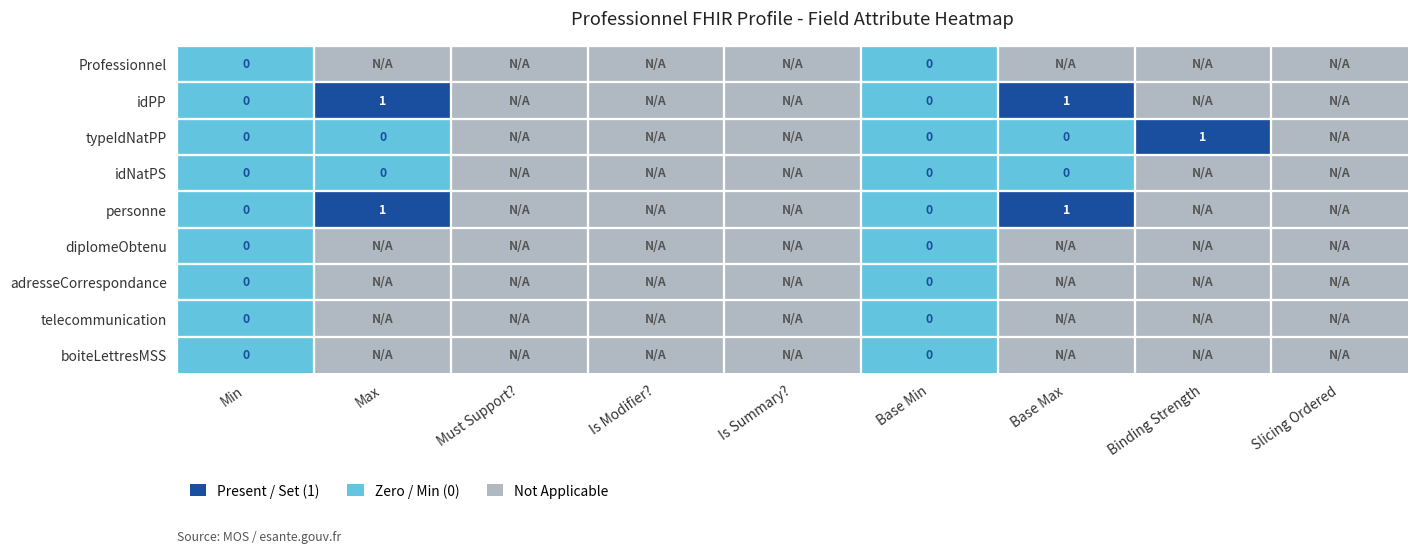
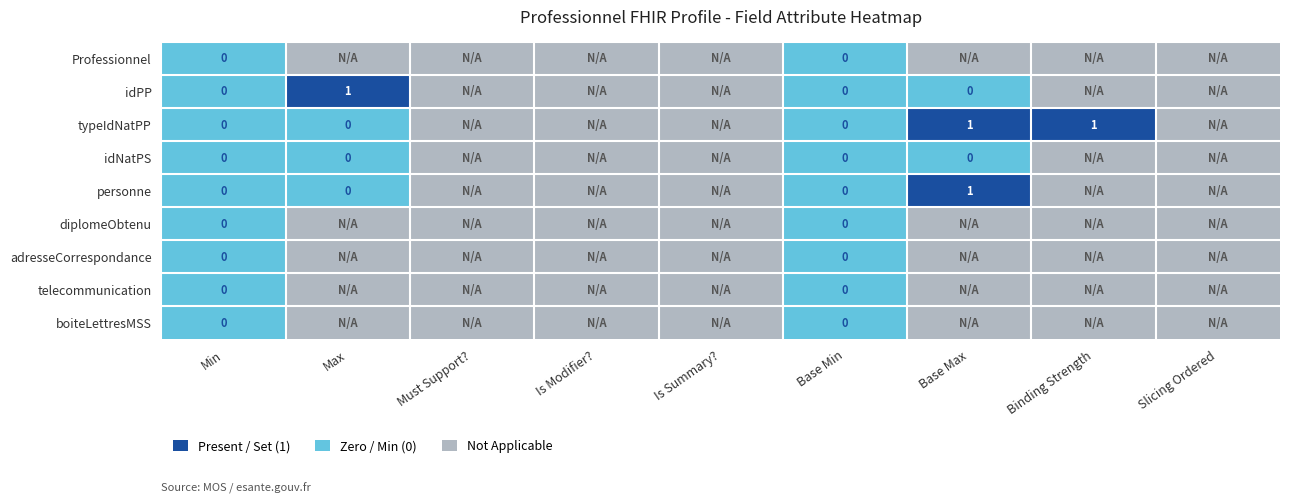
  {
    "Professionnel": {
      "Min": 0,
      "Base Min": 0
    },
    "idPP": {
      "Min": 0,
      "Max": 1,
      "Base Min": 0,
-     "Base Max": 1
+     "Base Max": 0
    },
    "typeIdNatPP": {
      "Min": 0,
      "Max": 0,
      "Base Min": 0,
-     "Base Max": 0,
+     "Base Max": 1,
      "Binding Strength": 1
    },
    "idNatPS": {
      "Min": 0,
      "Max": 0,
      "Base Min": 0,
      "Base Max": 0
    },
    "personne": {
      "Min": 0,
-     "Max": 1,
+     "Max": 0,
      "Base Min": 0,
      "Base Max": 1
    },
    "diplomeObtenu": {
      "Min": 0,
      "Base Min": 0
    },
    "adresseCorrespondance": {
      "Min": 0,
      "Base Min": 0
    },
    "telecommunication": {
      "Min": 0,
      "Base Min": 0
    },
    "boiteLettresMSS": {
      "Min": 0,
      "Base Min": 0
    }
  }
